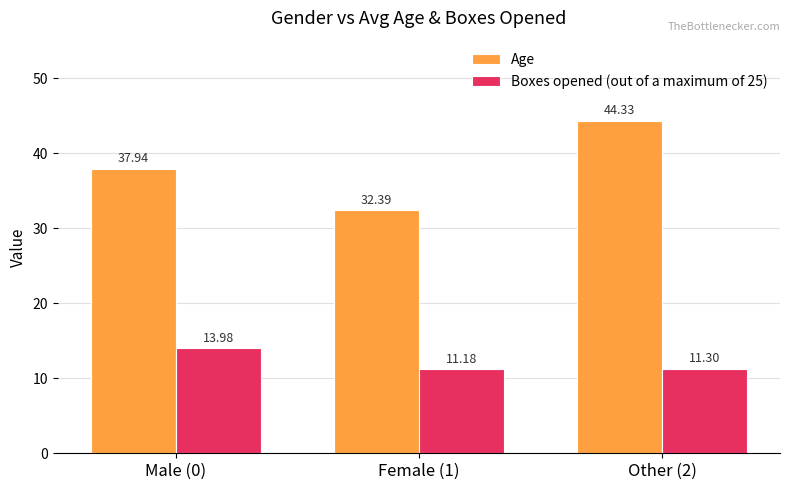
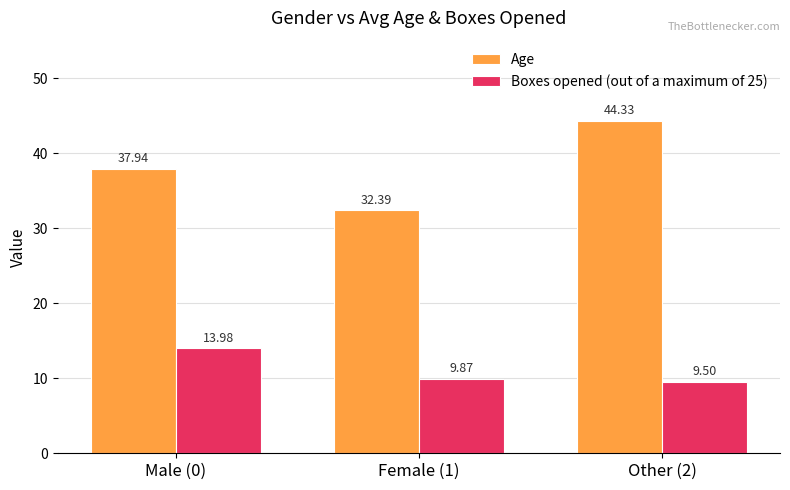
  {
    "Age": {
      "Male (0)": 37.94,
      "Female (1)": 32.39,
      "Other (2)": 44.33
    },
    "Boxes opened (out of a maximum of 25)": {
      "Male (0)": 13.98,
-     "Female (1)": 11.18,
-     "Other (2)": 11.30
+     "Female (1)": 9.87,
+     "Other (2)": 9.50
    }
  }
